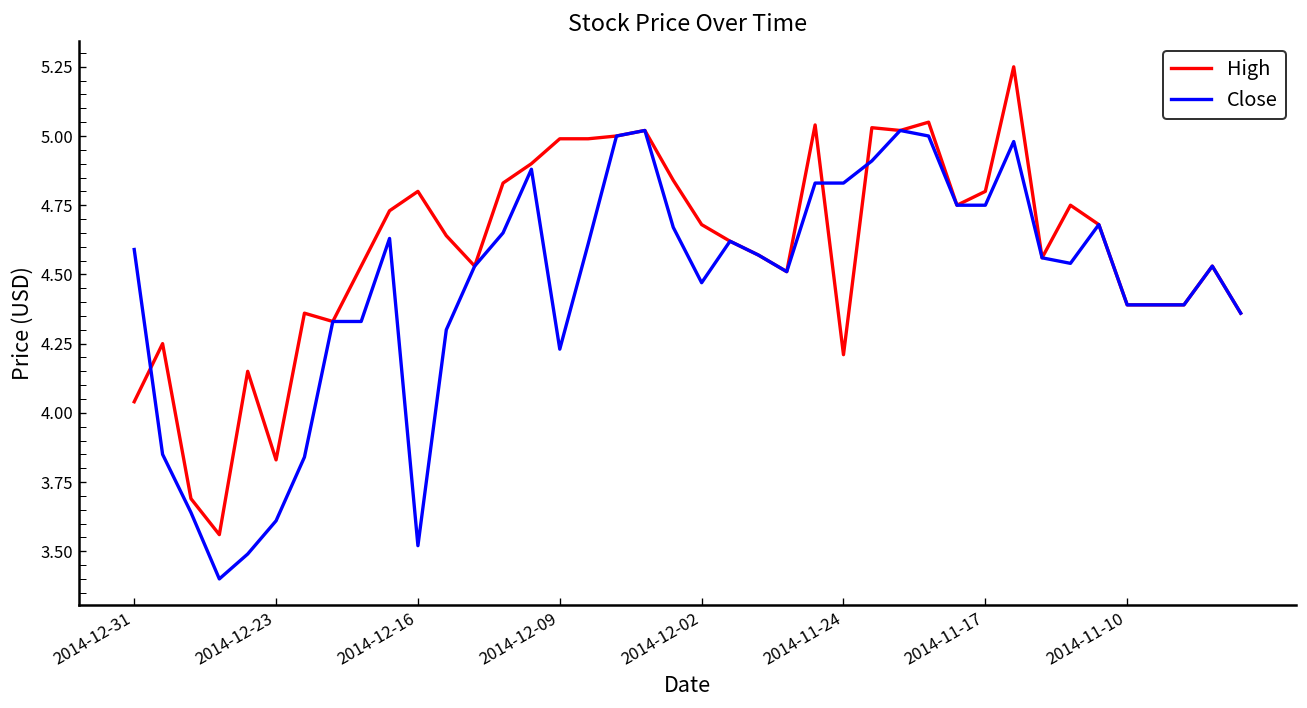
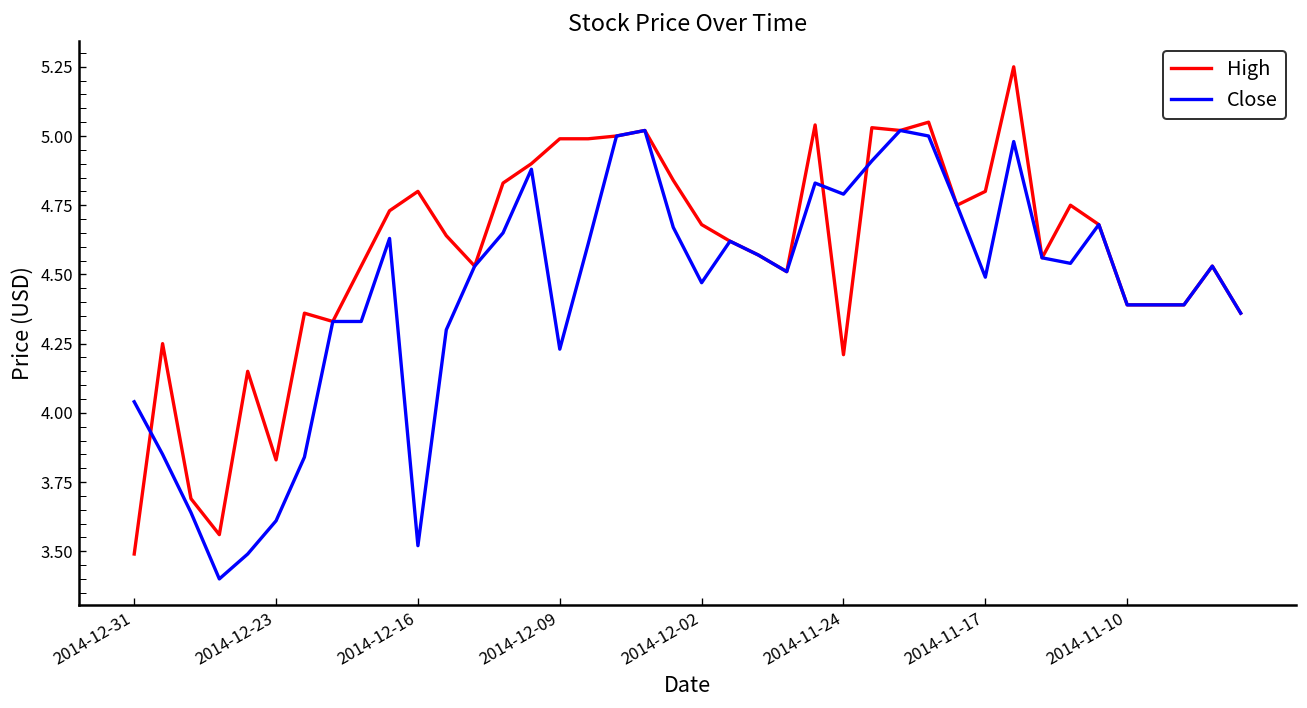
  {
    "High": {
-     "2014-12-31": 4.04,
+     "2014-12-31": 3.49,
      "2014-12-23": 3.83,
      "2014-12-16": 4.80,
      "2014-12-09": 4.99,
      "2014-12-02": 4.68,
      "2014-11-24": 4.21,
      "2014-11-17": 4.80
    },
    "Close": {
-     "2014-12-31": 4.59,
+     "2014-12-31": 4.04,
      "2014-12-23": 3.61,
      "2014-12-16": 3.52,
      "2014-12-09": 4.23,
      "2014-12-02": 4.47,
-     "2014-11-24": 4.83,
-     "2014-11-17": 4.75
+     "2014-11-24": 4.79,
+     "2014-11-17": 4.49
    }
  }
